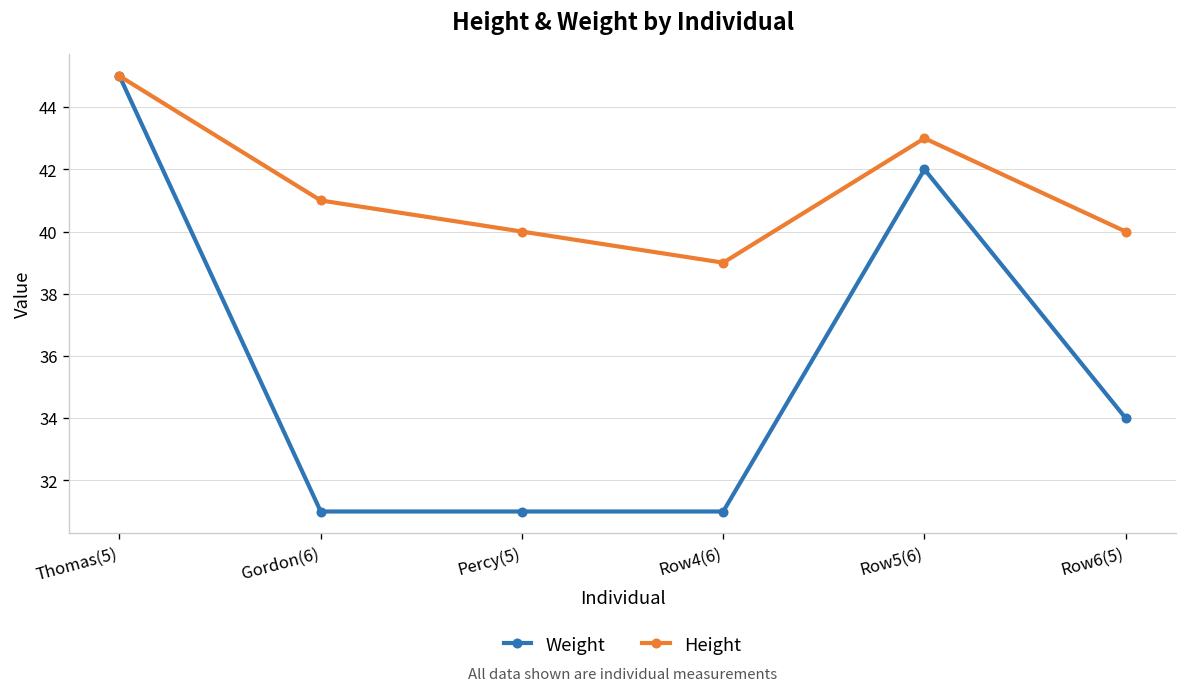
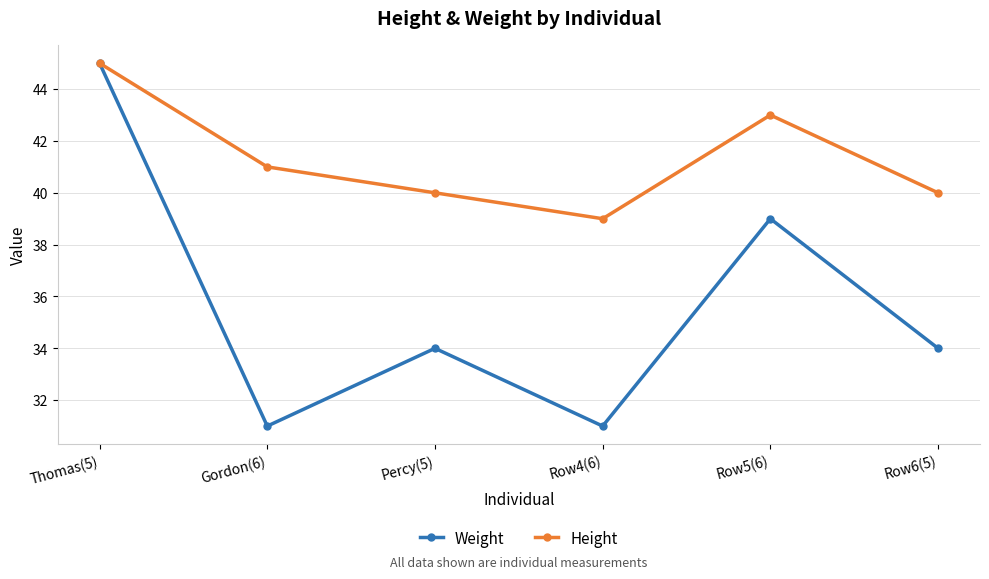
  {
    "Weight": {
      "Gordon(6)": 31,
-     "Percy(5)": 31,
+     "Percy(5)": 34,
      "Row4(6)": 31,
-     "Row5(6)": 42,
+     "Row5(6)": 39,
      "Row6(5)": 34
    },
    "Height": {
      "Gordon(6)": 41,
      "Percy(5)": 40,
      "Row4(6)": 39,
      "Row5(6)": 43,
      "Row6(5)": 40
    }
  }
